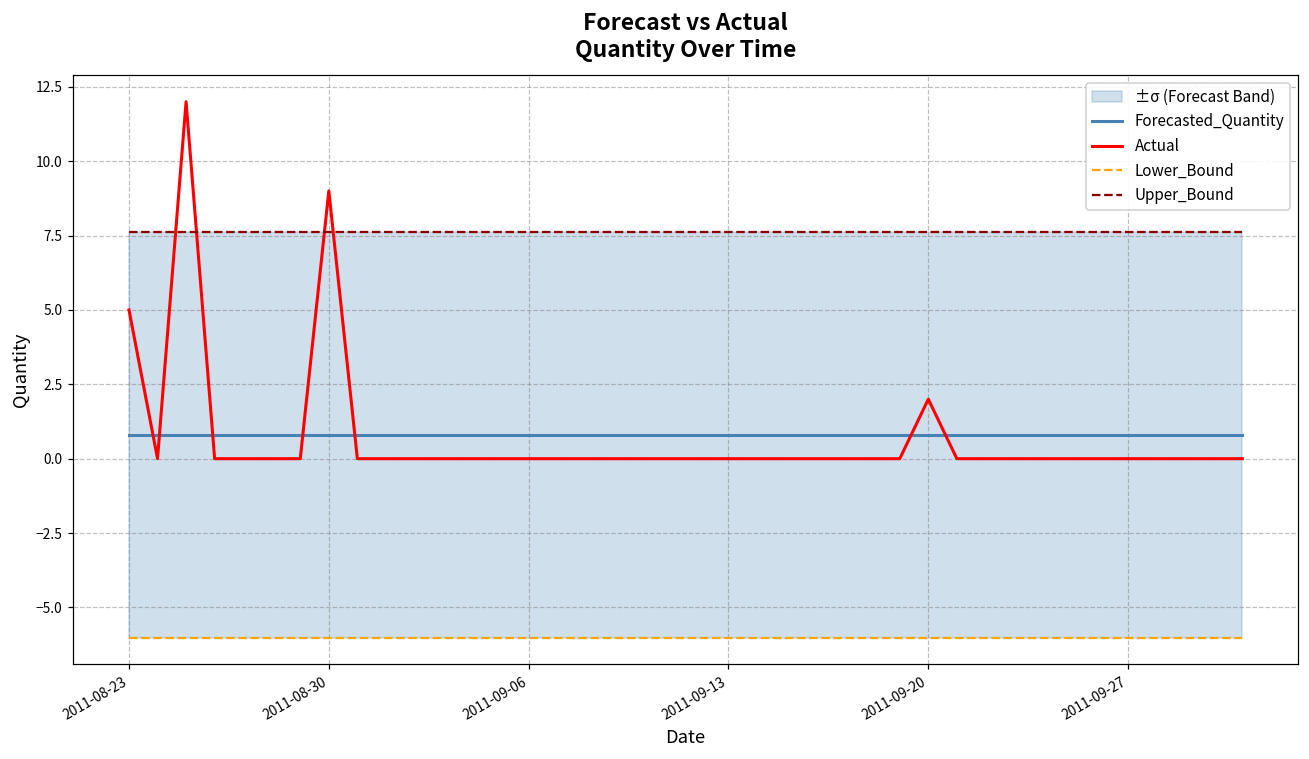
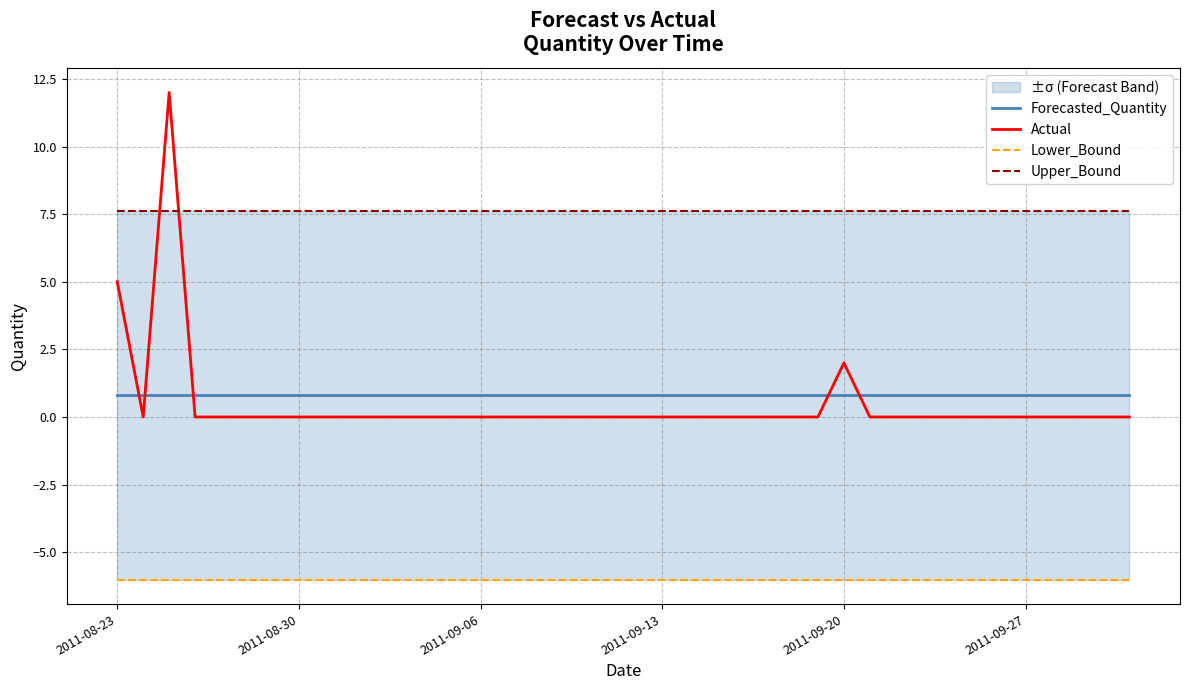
  {
    "Actual": {
      "2011-08-23": 5,
-     "2011-08-30": 9,
+     "2011-08-30": 0,
      "2011-09-06": 0,
      "2011-09-13": 0,
      "2011-09-20": 2,
      "2011-09-27": 0
    },
    "Lower_Bound": {
      "2011-08-23": -6,
      "2011-08-30": -6,
      "2011-09-06": -6,
      "2011-09-13": -6,
      "2011-09-20": -6,
      "2011-09-27": -6
    }
  }
